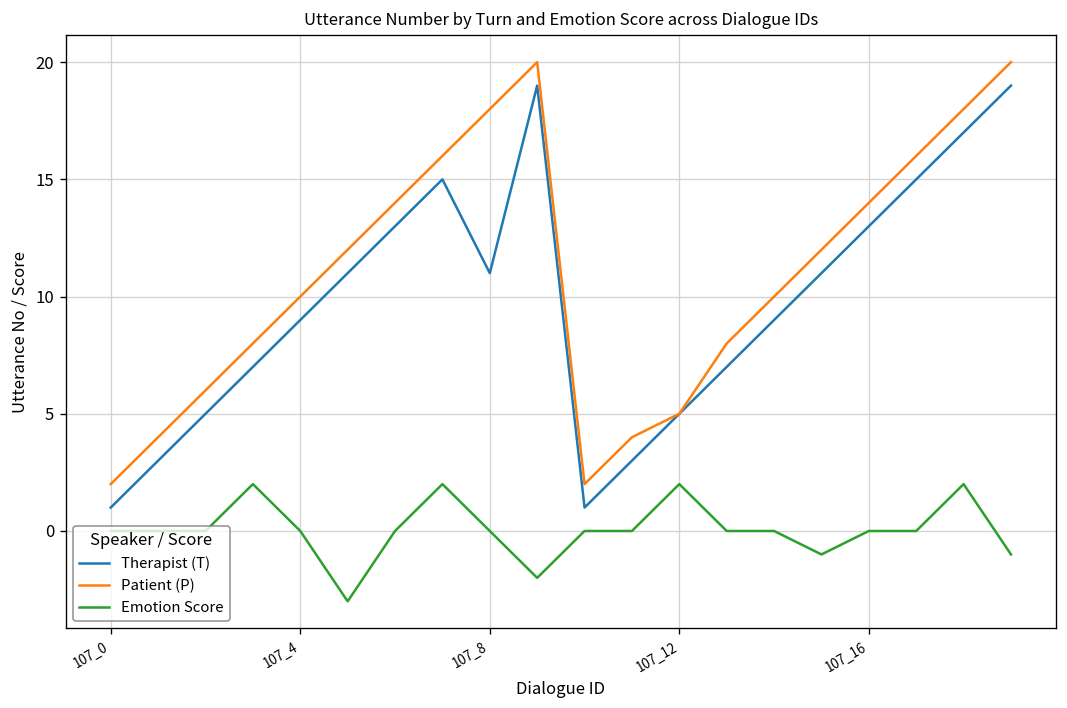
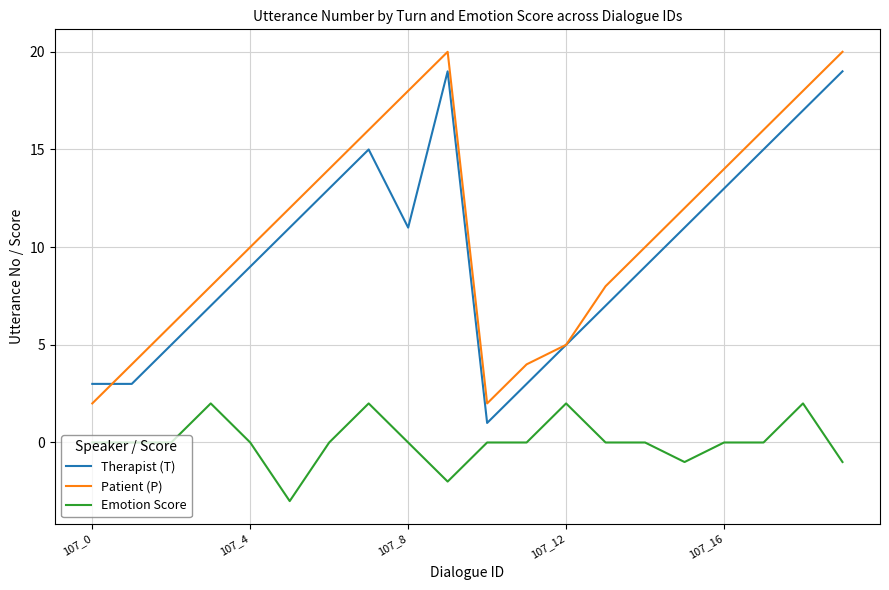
  {
    "Therapist (T)": {
-     "107_0": 1,
+     "107_0": 3,
      "107_4": 9,
      "107_8": 11,
      "107_16": 13
    },
    "Patient (P)": {
      "107_0": 2,
      "107_4": 10,
      "107_8": 18,
      "107_16": 14
    },
    "Emotion Score": {
      "107_4": 0,
      "107_8": 0,
      "107_12": 2,
      "107_16": 0
    }
  }
